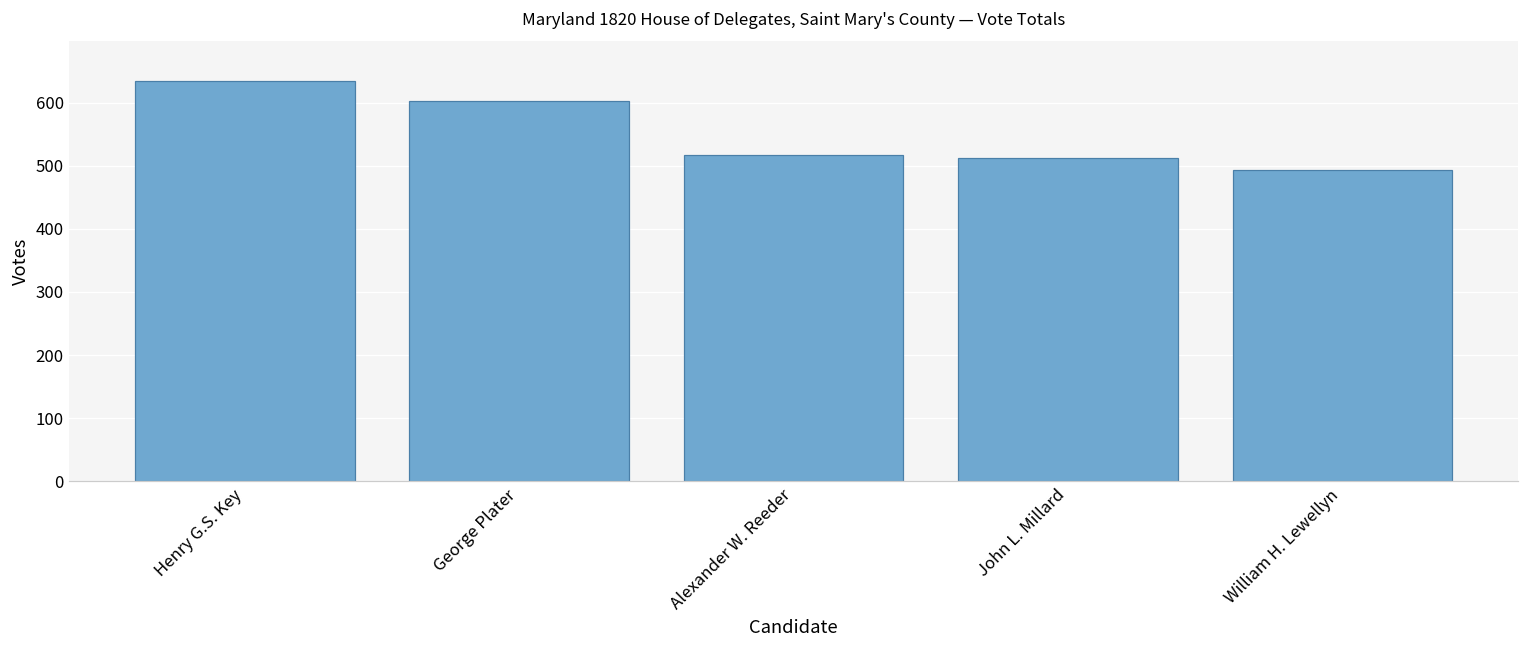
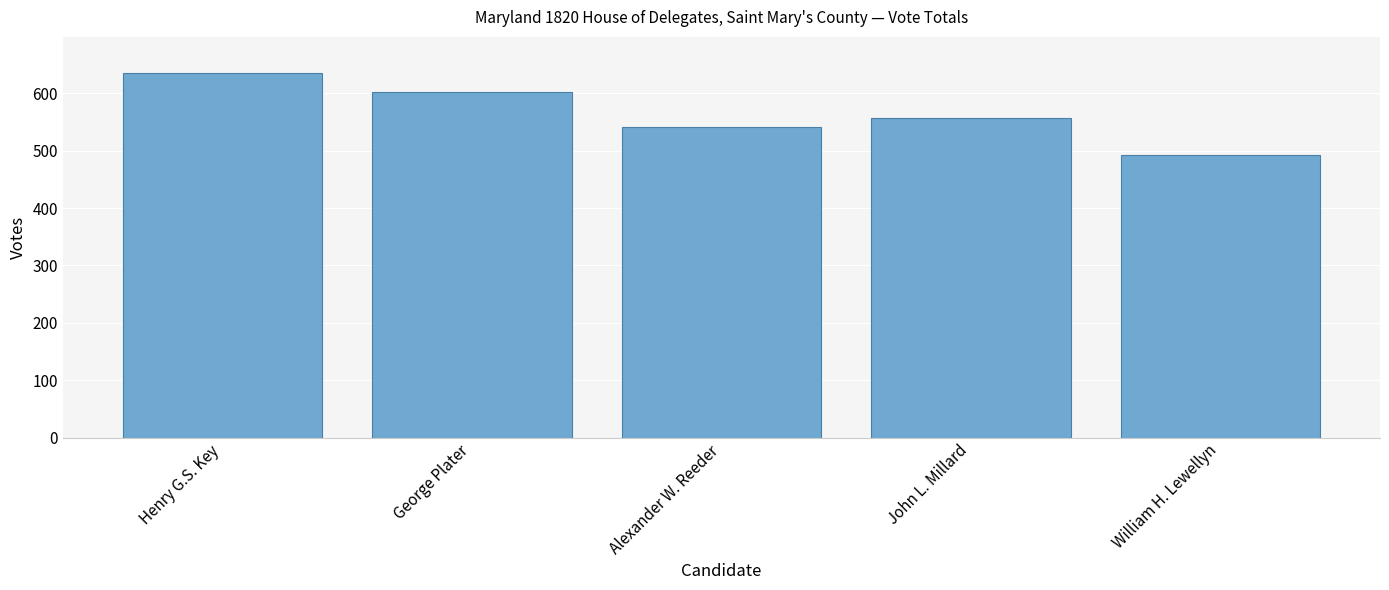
  {
    "Henry G.S. Key": 640,
    "George Plater": 600,
-   "Alexander W. Reeder": 520,
-   "John L. Millard": 510,
+   "Alexander W. Reeder": 540,
+   "John L. Millard": 560,
    "William H. Lewellyn": 490
  }
